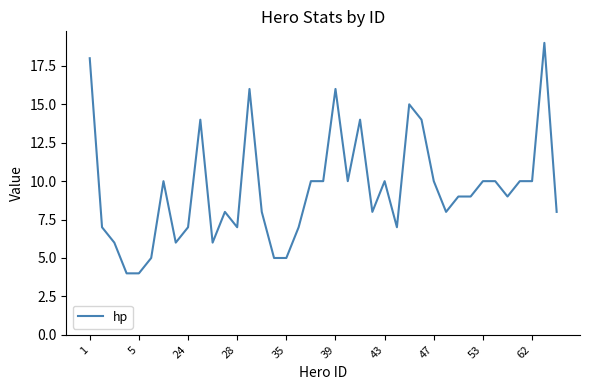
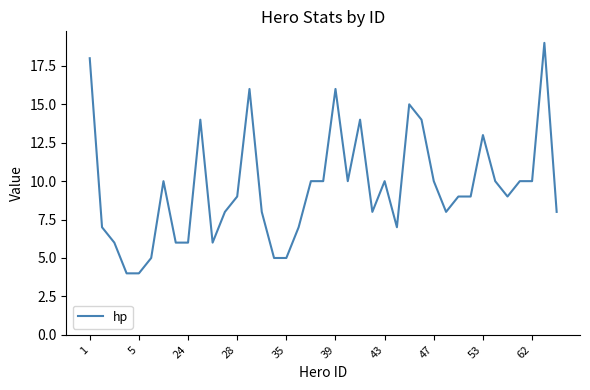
  {
    "1": 18,
    "5": 4,
-   "24": 7,
-   "28": 7,
+   "24": 6,
+   "28": 9,
    "35": 5,
    "39": 16,
    "43": 10,
    "47": 10,
-   "53": 10,
+   "53": 13,
    "62": 10
  }
